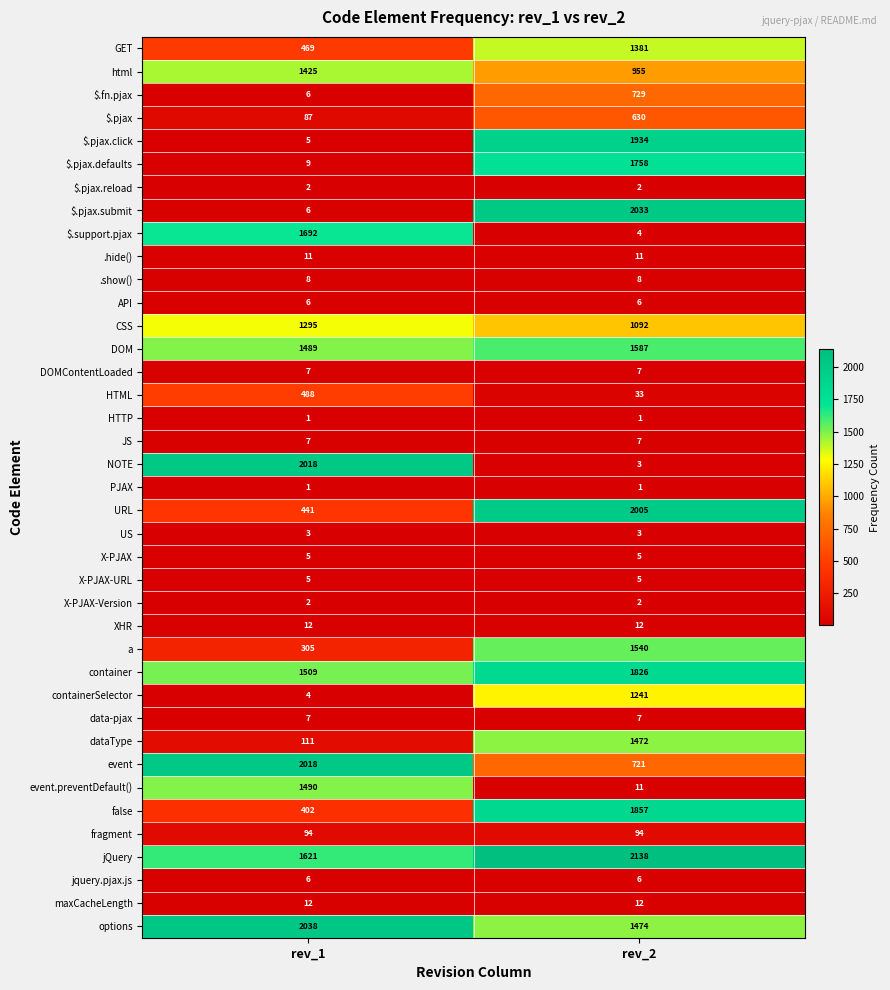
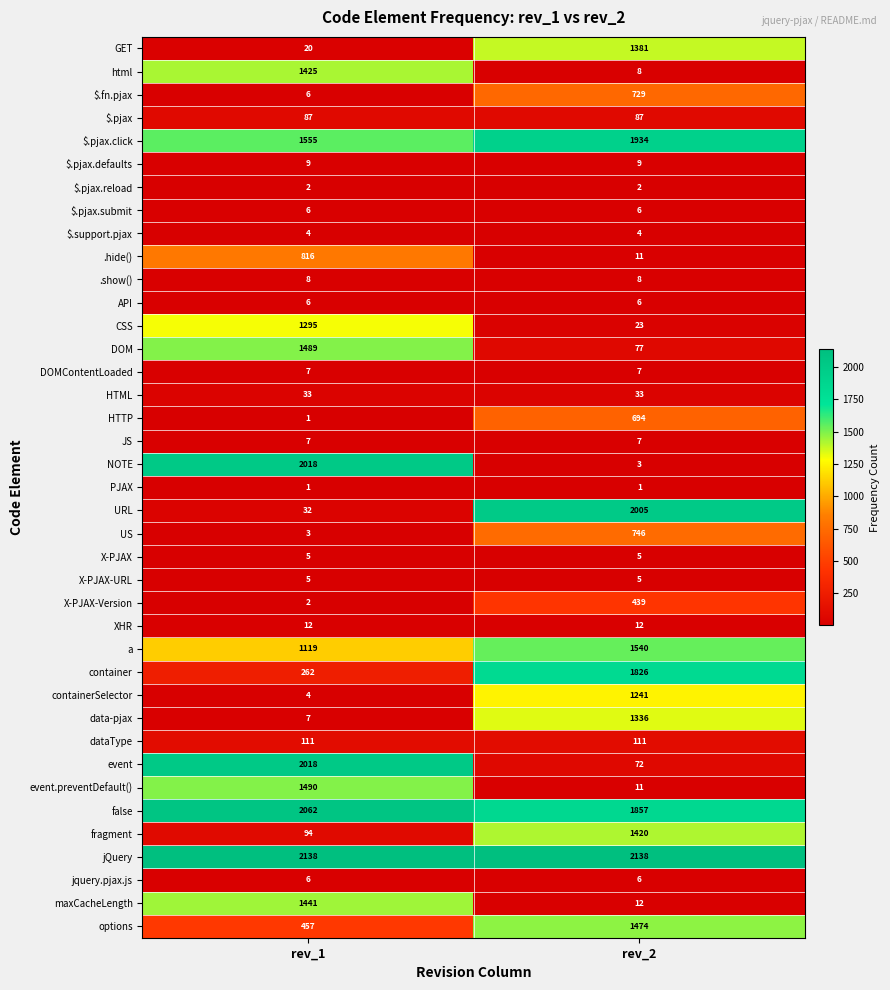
  {
    "GET": {
-     "rev_1": 469,
+     "rev_1": 20,
      "rev_2": 1381
    },
    "html": {
      "rev_1": 1425,
-     "rev_2": 955
+     "rev_2": 8
    },
    "$.fn.pjax": {
      "rev_1": 6,
      "rev_2": 729
    },
    "$.pjax": {
      "rev_1": 87,
-     "rev_2": 630
+     "rev_2": 87
    },
    "$.pjax.click": {
-     "rev_1": 5,
+     "rev_1": 1555,
      "rev_2": 1934
    },
    "$.pjax.defaults": {
      "rev_1": 9,
-     "rev_2": 1758
+     "rev_2": 9
    },
    "$.pjax.reload": {
      "rev_1": 2,
      "rev_2": 2
    },
    "$.pjax.submit": {
      "rev_1": 6,
-     "rev_2": 2033
+     "rev_2": 6
    },
    "$.support.pjax": {
-     "rev_1": 1692,
+     "rev_1": 4,
      "rev_2": 4
    },
    ".hide()": {
-     "rev_1": 11,
+     "rev_1": 816,
      "rev_2": 11
    },
    ".show()": {
      "rev_1": 8,
      "rev_2": 8
    },
    "API": {
      "rev_1": 6,
      "rev_2": 6
    },
    "CSS": {
      "rev_1": 1295,
-     "rev_2": 1092
+     "rev_2": 23
    },
    "DOM": {
      "rev_1": 1489,
-     "rev_2": 1587
+     "rev_2": 77
    },
    "DOMContentLoaded": {
      "rev_1": 7,
      "rev_2": 7
    },
    "HTML": {
-     "rev_1": 488,
+     "rev_1": 33,
      "rev_2": 33
    },
    "HTTP": {
      "rev_1": 1,
-     "rev_2": 1
+     "rev_2": 694
    },
    "JS": {
      "rev_1": 7,
      "rev_2": 7
    },
    "NOTE": {
      "rev_1": 2018,
      "rev_2": 3
    },
    "PJAX": {
      "rev_1": 1,
      "rev_2": 1
    },
    "URL": {
-     "rev_1": 441,
+     "rev_1": 32,
      "rev_2": 2005
    },
    "US": {
      "rev_1": 3,
-     "rev_2": 3
+     "rev_2": 746
    },
    "X-PJAX": {
      "rev_1": 5,
      "rev_2": 5
    },
    "X-PJAX-URL": {
      "rev_1": 5,
      "rev_2": 5
    },
    "X-PJAX-Version": {
      "rev_1": 2,
-     "rev_2": 2
+     "rev_2": 439
    },
    "XHR": {
      "rev_1": 12,
      "rev_2": 12
    },
    "a": {
-     "rev_1": 305,
+     "rev_1": 1119,
      "rev_2": 1540
    },
    "container": {
-     "rev_1": 1509,
+     "rev_1": 262,
      "rev_2": 1826
    },
    "containerSelector": {
      "rev_1": 4,
      "rev_2": 1241
    },
    "data-pjax": {
      "rev_1": 7,
-     "rev_2": 7
+     "rev_2": 1336
    },
    "dataType": {
      "rev_1": 111,
-     "rev_2": 1472
+     "rev_2": 111
    },
    "event": {
      "rev_1": 2018,
-     "rev_2": 721
+     "rev_2": 72
    },
    "event.preventDefault()": {
      "rev_1": 1490,
      "rev_2": 11
    },
    "false": {
-     "rev_1": 402,
+     "rev_1": 2062,
      "rev_2": 1857
    },
    "fragment": {
      "rev_1": 94,
-     "rev_2": 94
+     "rev_2": 1420
    },
    "jQuery": {
-     "rev_1": 1621,
+     "rev_1": 2138,
      "rev_2": 2138
    },
    "jquery.pjax.js": {
      "rev_1": 6,
      "rev_2": 6
    },
    "maxCacheLength": {
-     "rev_1": 12,
+     "rev_1": 1441,
      "rev_2": 12
    },
    "options": {
-     "rev_1": 2038,
+     "rev_1": 457,
      "rev_2": 1474
    }
  }
